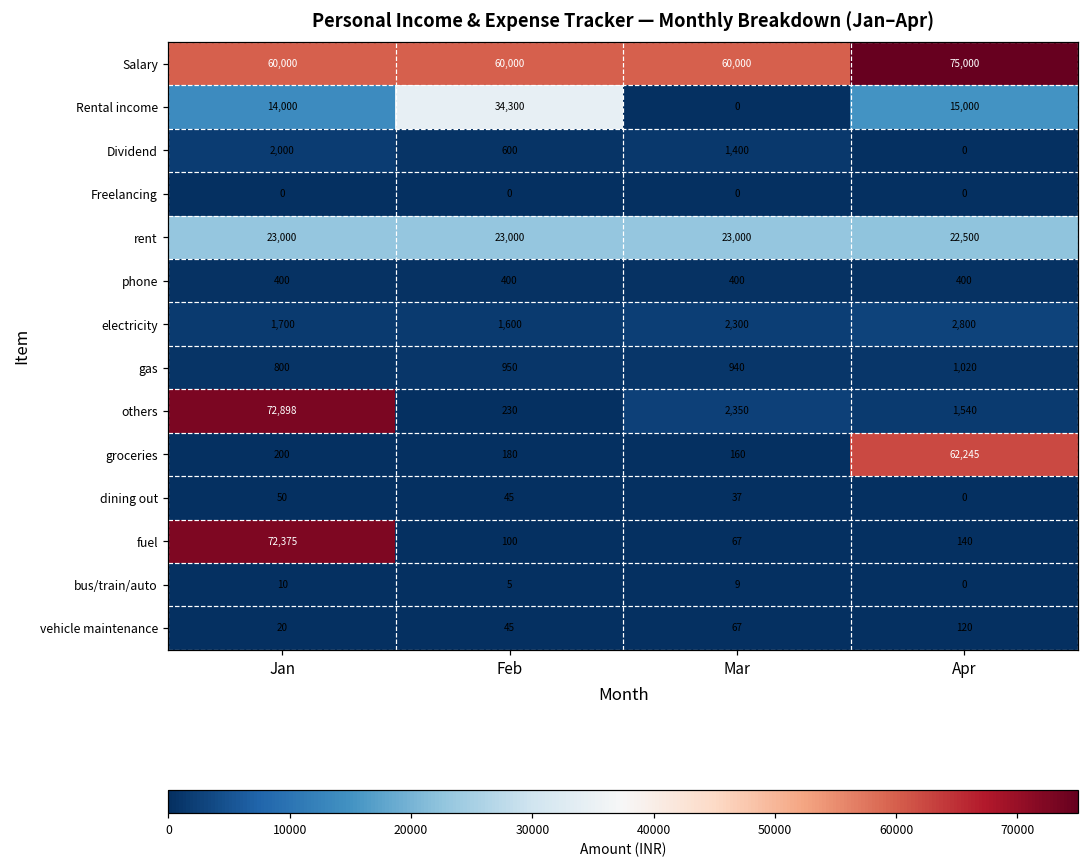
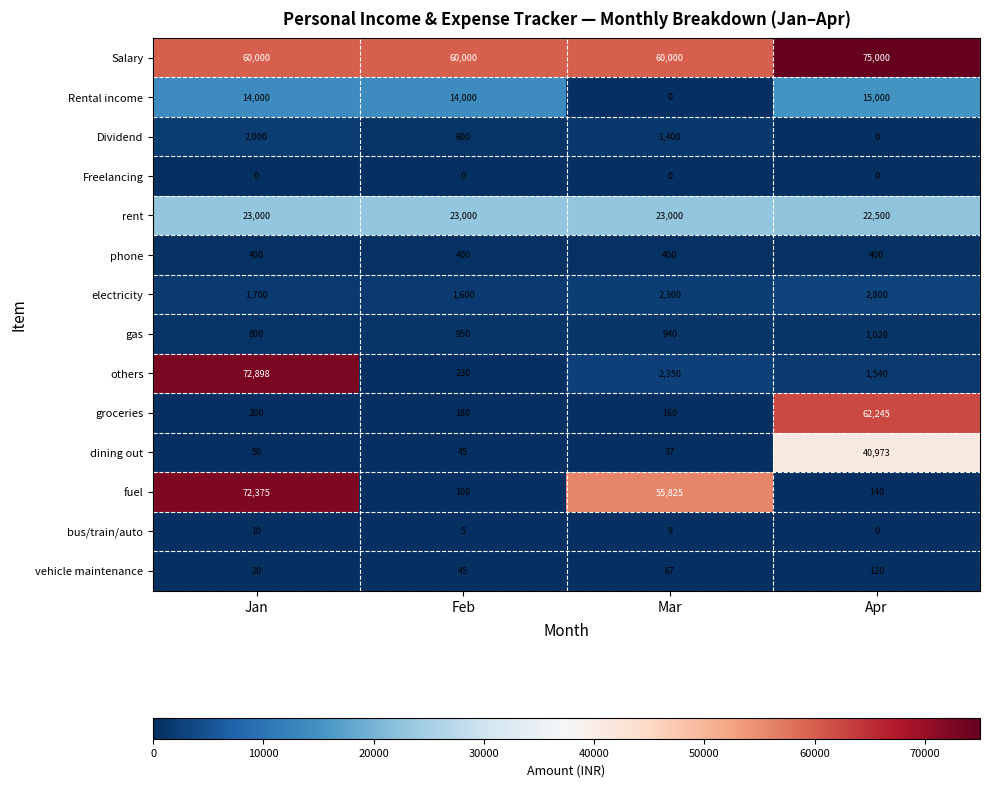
  {
    "Salary": {
      "Jan": "60,000",
      "Feb": "60,000",
      "Mar": "60,000",
      "Apr": "75,000"
    },
    "Rental income": {
      "Jan": "14,000",
-     "Feb": "34,300",
+     "Feb": "14,000",
      "Mar": "0",
      "Apr": "15,000"
    },
    "Dividend": {
      "Jan": "2,000",
      "Feb": "600",
      "Mar": "1,400",
      "Apr": "0"
    },
    "Freelancing": {
      "Jan": "0",
      "Feb": "0",
      "Mar": "0",
      "Apr": "0"
    },
    "rent": {
      "Jan": "23,000",
      "Feb": "23,000",
      "Mar": "23,000",
      "Apr": "22,500"
    },
    "phone": {
      "Jan": "400",
      "Feb": "400",
      "Mar": "400",
      "Apr": "400"
    },
    "electricity": {
      "Jan": "1,700",
      "Feb": "1,600",
      "Mar": "2,300",
      "Apr": "2,800"
    },
    "gas": {
      "Jan": "800",
      "Feb": "950",
      "Mar": "940",
      "Apr": "1,020"
    },
    "others": {
      "Jan": "72,898",
      "Feb": "230",
      "Mar": "2,350",
      "Apr": "1,540"
    },
    "groceries": {
      "Jan": "200",
      "Feb": "180",
      "Mar": "160",
      "Apr": "62,245"
    },
    "dining out": {
      "Jan": "50",
      "Feb": "45",
      "Mar": "37",
-     "Apr": "0"
+     "Apr": "40,973"
    },
    "fuel": {
      "Jan": "72,375",
      "Feb": "100",
-     "Mar": "67",
+     "Mar": "55,825",
      "Apr": "140"
    },
    "bus/train/auto": {
      "Jan": "10",
      "Feb": "5",
      "Mar": "9",
      "Apr": "0"
    },
    "vehicle maintenance": {
      "Jan": "20",
      "Feb": "45",
      "Mar": "67",
      "Apr": "120"
    }
  }
